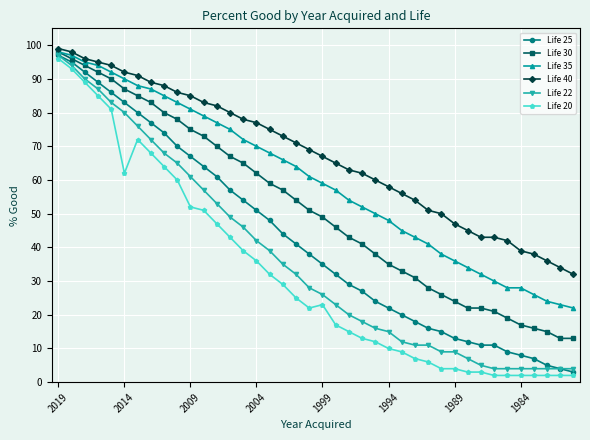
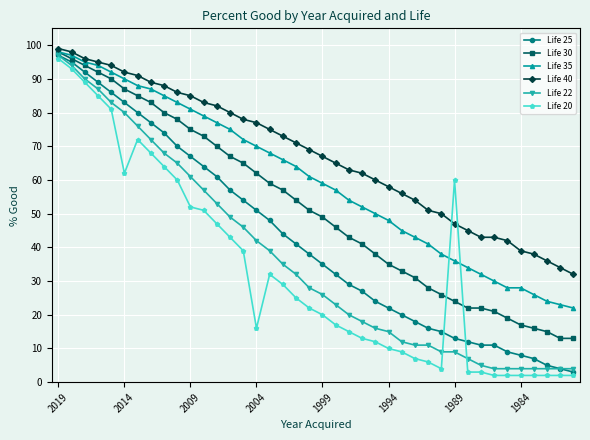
  {
    "Life 20": {
      "2019": 96,
      "2014": 62,
      "2009": 52,
-     "2004": 36,
-     "1999": 23,
+     "2004": 16,
+     "1999": 20,
      "1994": 10,
-     "1989": 4,
+     "1989": 60,
      "1984": 2
    }
  }
